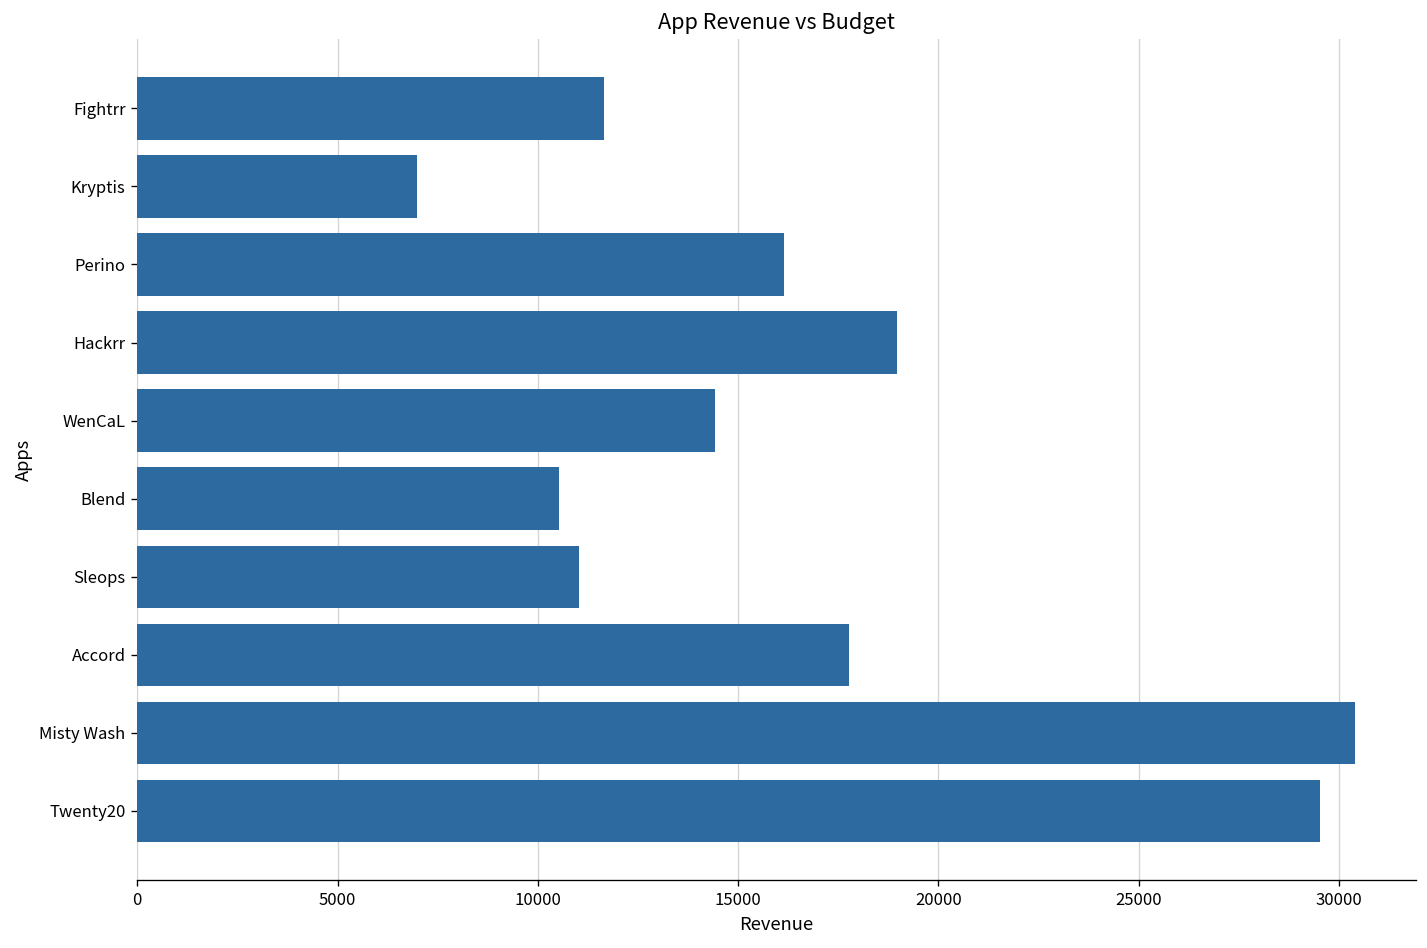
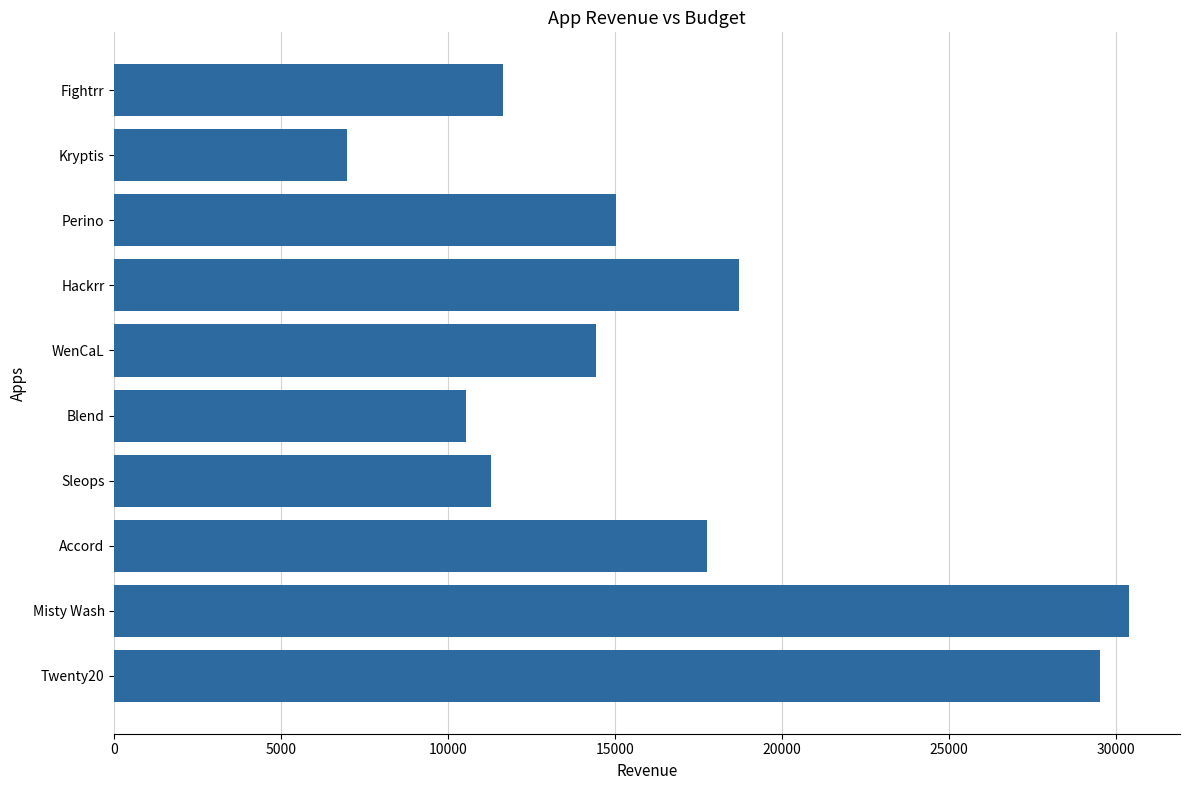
  {
    "Fightrr": 11600,
    "Kryptis": 7000,
-   "Perino": 16100,
-   "Hackrr": 19000,
+   "Perino": 15000,
+   "Hackrr": 18700,
    "WenCaL": 14400,
    "Blend": 10500,
-   "Sleops": 11000,
+   "Sleops": 11300,
    "Accord": 17800,
    "Misty Wash": 30400,
    "Twenty20": 29500
  }
